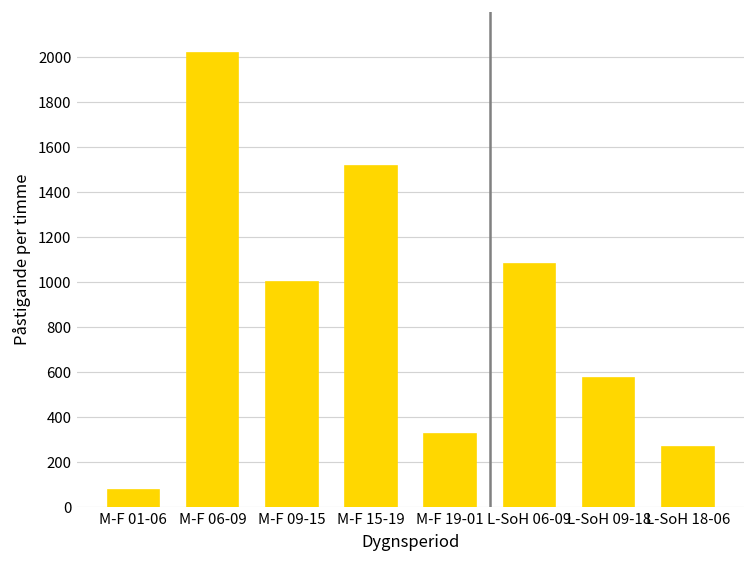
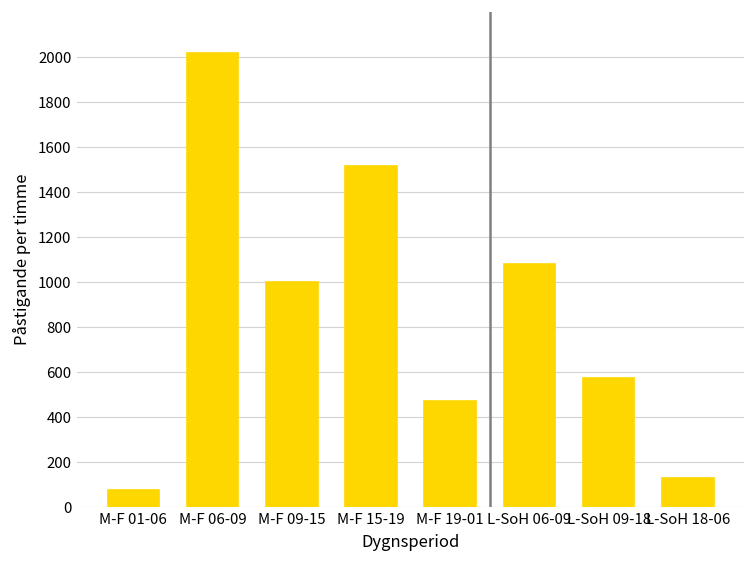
  {
    "M-F 01-06": 80,
    "M-F 06-09": 2020,
    "M-F 09-15": 1000,
    "M-F 15-19": 1520,
-   "M-F 19-01": 330,
+   "M-F 19-01": 470,
    "L-SoH 06-09": 1080,
    "L-SoH 09-18": 580,
-   "L-SoH 18-06": 270
+   "L-SoH 18-06": 130
  }
